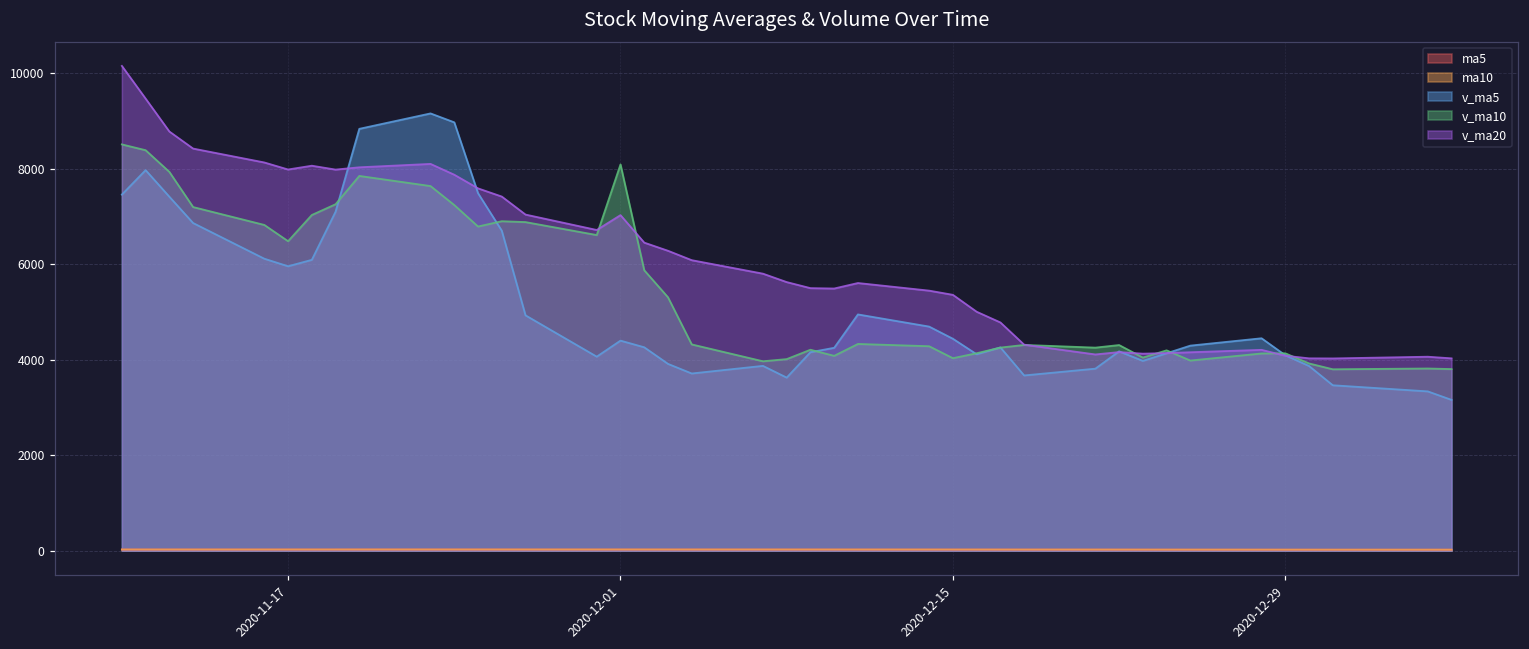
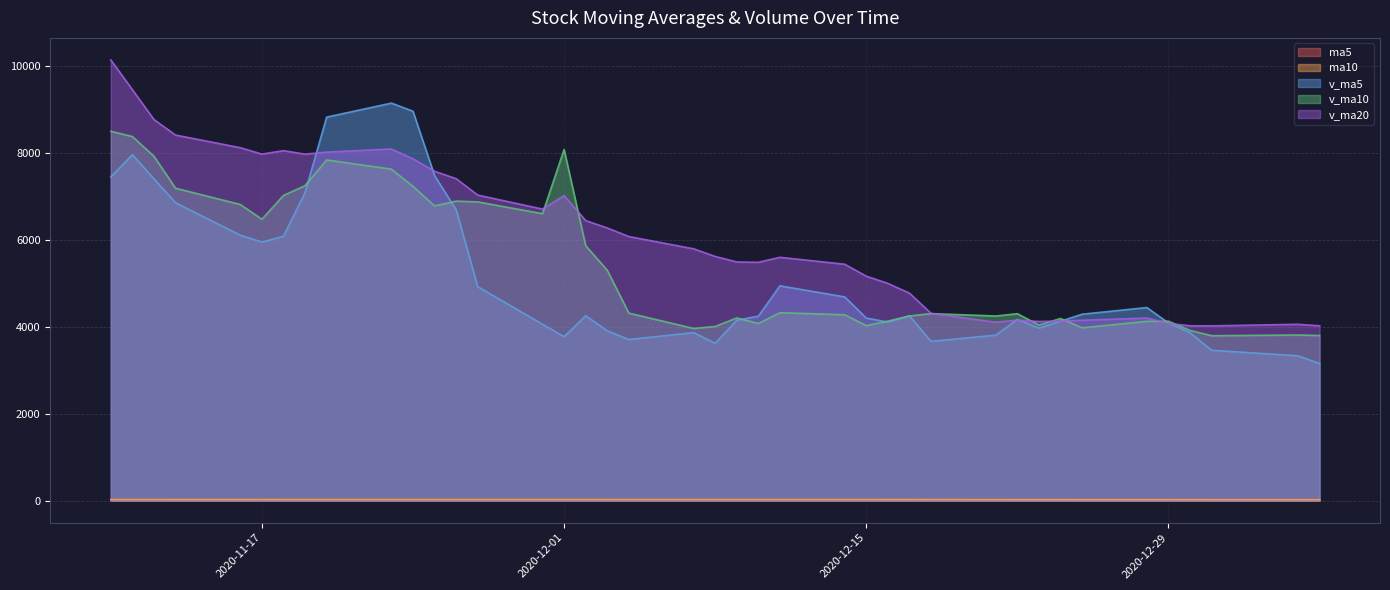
  {
    "ma10": {
      "2020-11-17": 0,
      "2020-12-01": 0,
      "2020-12-15": 0,
      "2020-12-29": 0
    },
    "v_ma5": {
      "2020-11-17": 6000,
-     "2020-12-01": 4400,
-     "2020-12-15": 4400
+     "2020-12-01": 3800,
+     "2020-12-15": 4200
    },
    "v_ma10": {
      "2020-11-17": 6500,
      "2020-12-01": 8100,
      "2020-12-15": 4000
    },
    "v_ma20": {
      "2020-11-17": 8000,
      "2020-12-01": 7000,
-     "2020-12-15": 5400
+     "2020-12-15": 5200
    }
  }
